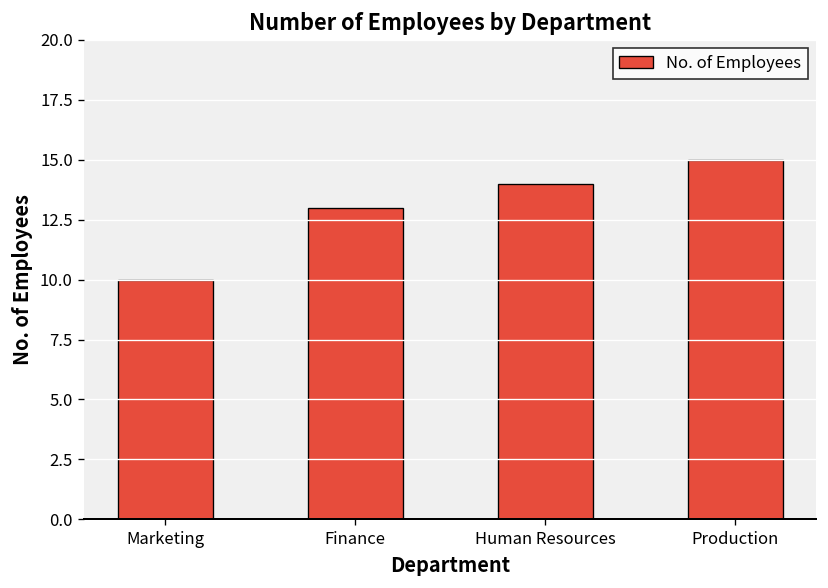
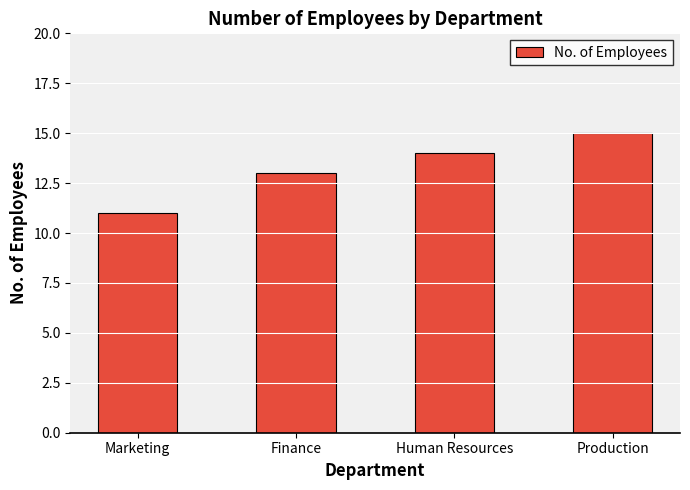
  {
-   "Marketing": 10,
+   "Marketing": 11,
    "Finance": 13,
    "Human Resources": 14,
    "Production": 15
  }
